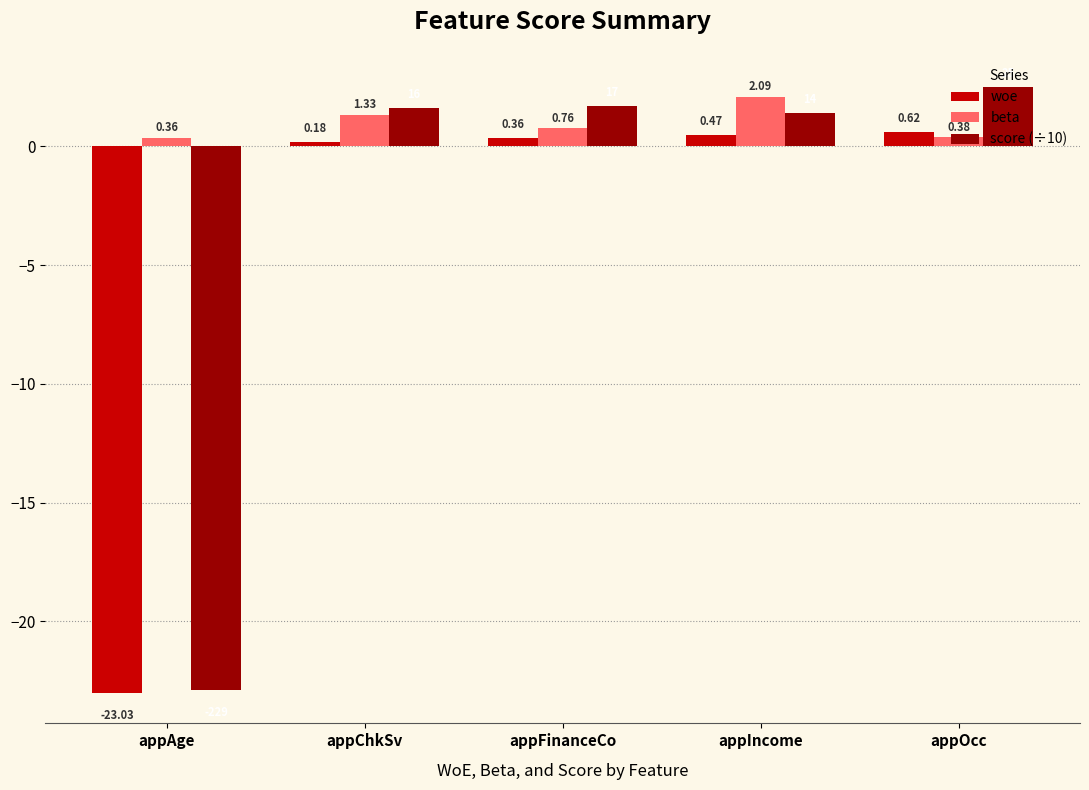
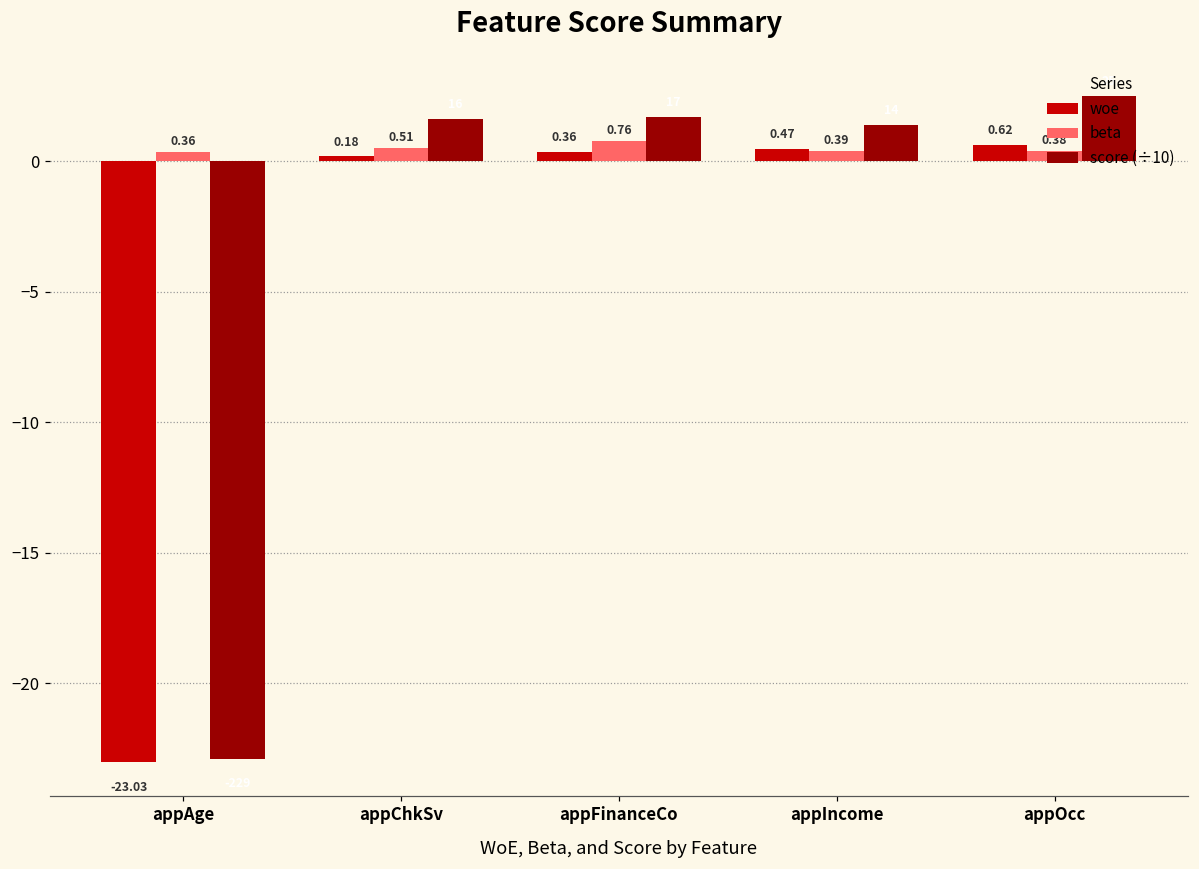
  {
    "beta": {
      "appAge": 0.36,
-     "appChkSv": 1.33,
+     "appChkSv": 0.51,
      "appFinanceCo": 0.76,
-     "appIncome": 2.09,
+     "appIncome": 0.39,
      "appOcc": 0.38
    }
  }
